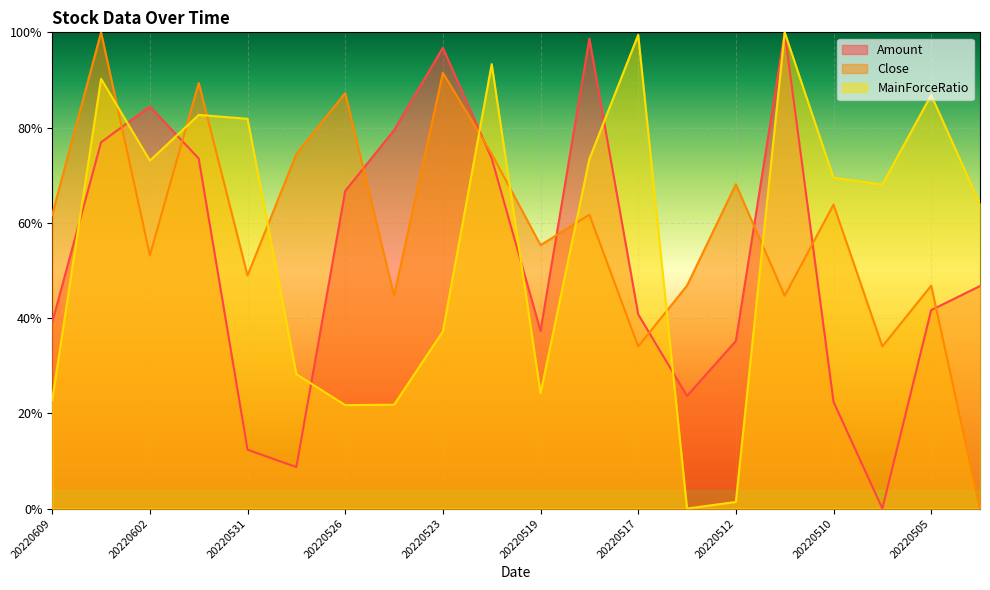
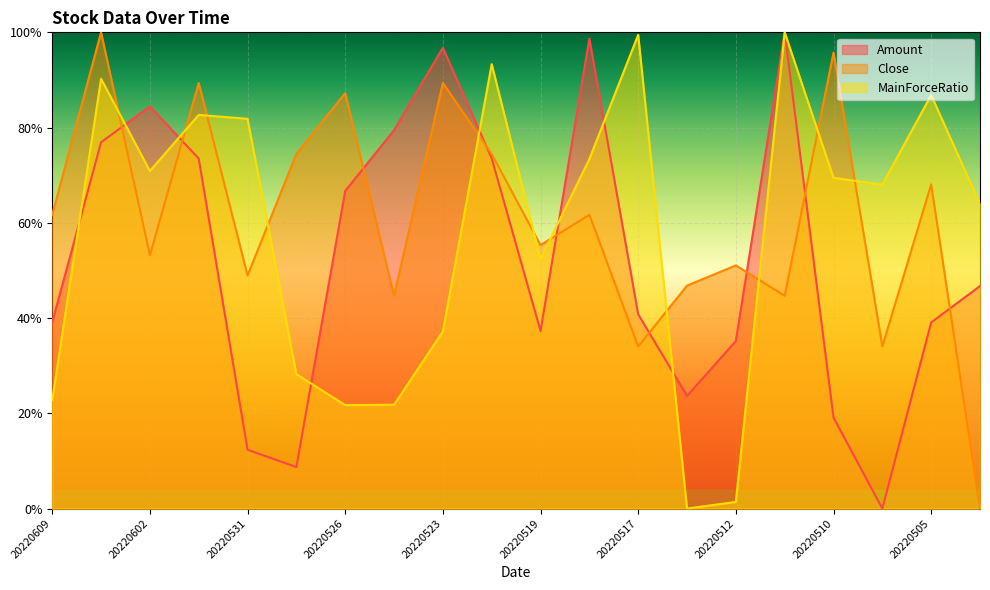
  {
    "Amount": {
      "20220609": "39%",
      "20220602": "84%",
      "20220531": "12%",
      "20220526": "67%",
      "20220523": "97%",
      "20220519": "37%",
      "20220517": "41%",
      "20220512": "35%",
-     "20220510": "22%",
-     "20220505": "42%"
+     "20220510": "19%",
+     "20220505": "39%"
    },
    "Close": {
      "20220609": "62%",
      "20220602": "53%",
      "20220531": "49%",
      "20220526": "87%",
-     "20220523": "91%",
+     "20220523": "89%",
      "20220519": "55%",
      "20220517": "34%",
-     "20220512": "68%",
-     "20220510": "64%",
-     "20220505": "47%"
+     "20220512": "51%",
+     "20220510": "96%",
+     "20220505": "68%"
    },
    "MainForceRatio": {
      "20220609": "23%",
-     "20220602": "73%",
+     "20220602": "71%",
      "20220531": "82%",
      "20220526": "22%",
      "20220523": "37%",
-     "20220519": "24%",
+     "20220519": "52%",
      "20220517": "99%",
      "20220510": "69%"
    }
  }
